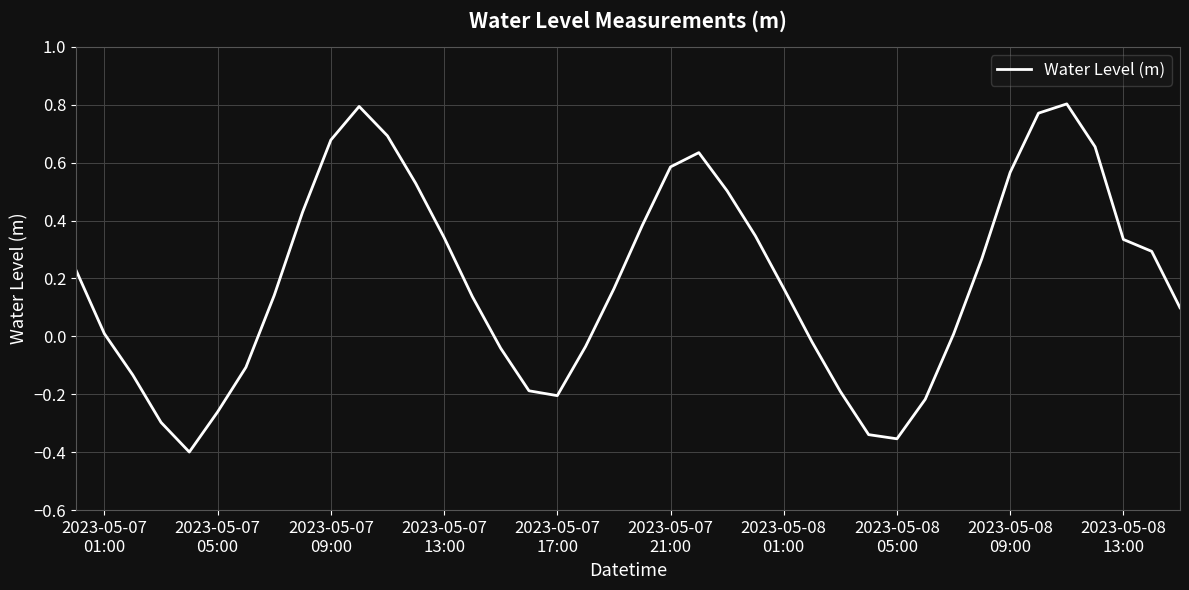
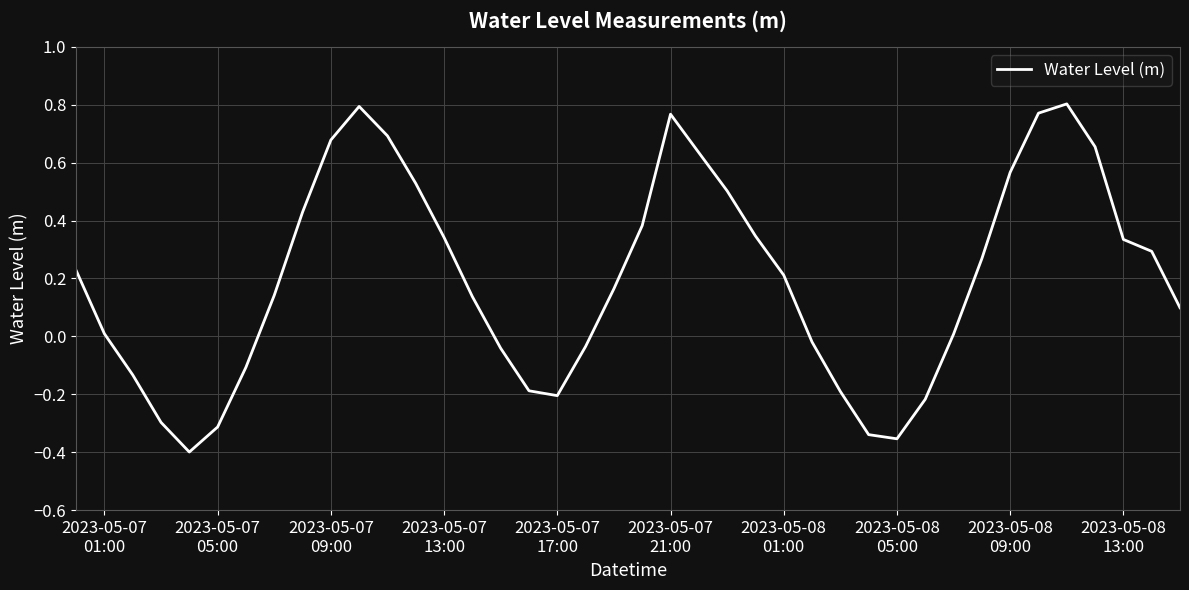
  {
    "2023-05-07 01:00": 0.01,
-   "2023-05-07 05:00": -0.26,
+   "2023-05-07 05:00": -0.31,
    "2023-05-07 09:00": 0.68,
    "2023-05-07 13:00": 0.34,
    "2023-05-07 17:00": -0.20,
-   "2023-05-07 21:00": 0.59,
-   "2023-05-08 01:00": 0.17,
+   "2023-05-07 21:00": 0.77,
+   "2023-05-08 01:00": 0.21,
    "2023-05-08 05:00": -0.35,
    "2023-05-08 09:00": 0.57,
    "2023-05-08 13:00": 0.33
  }
